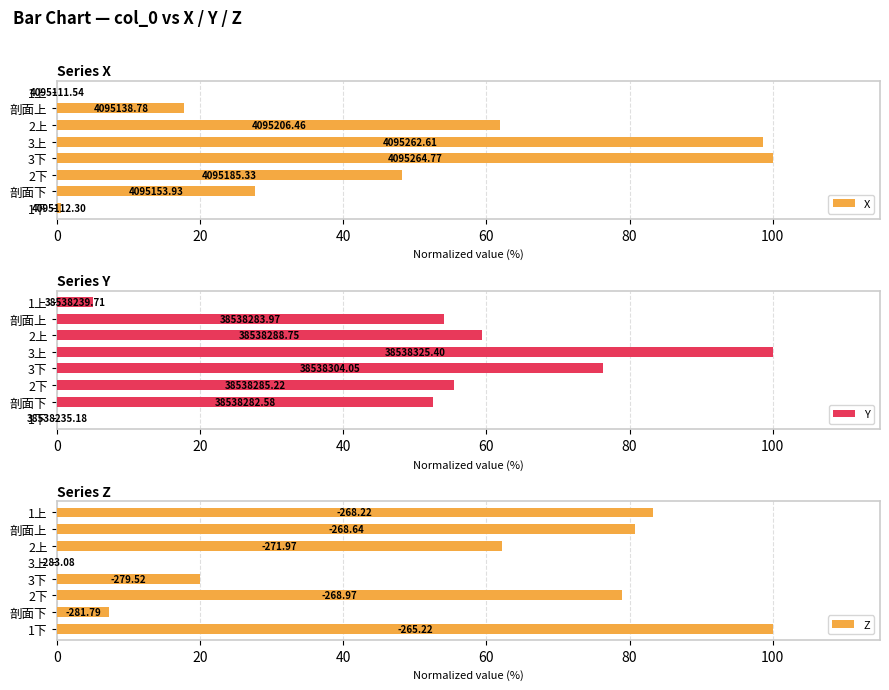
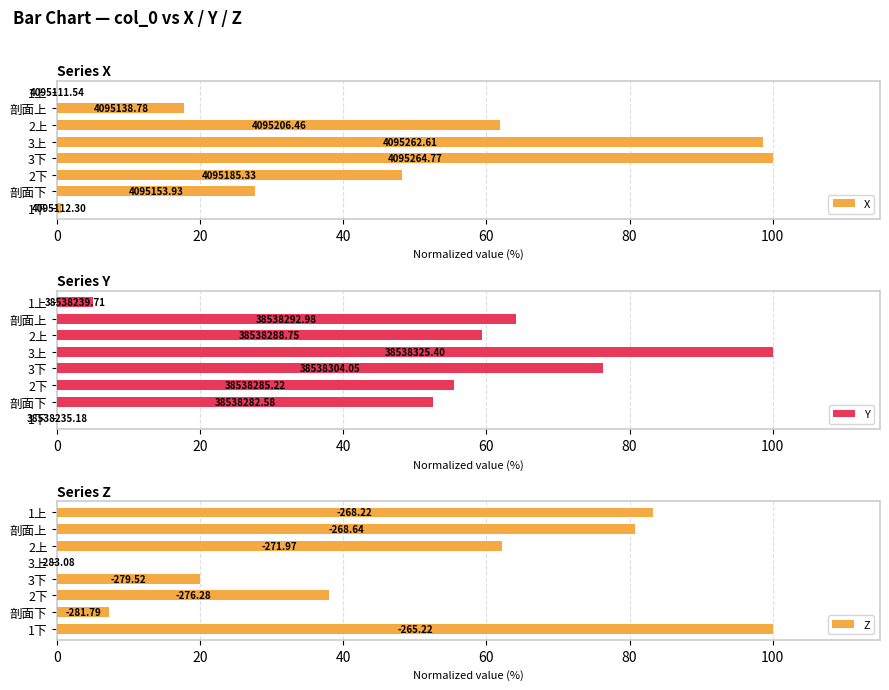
  {
    "Series Y": {
-     "剖面上": 38538283.97
+     "剖面上": 38538292.98
    },
    "Series Z": {
-     "2下": -268.97
+     "2下": -276.28
    }
  }
